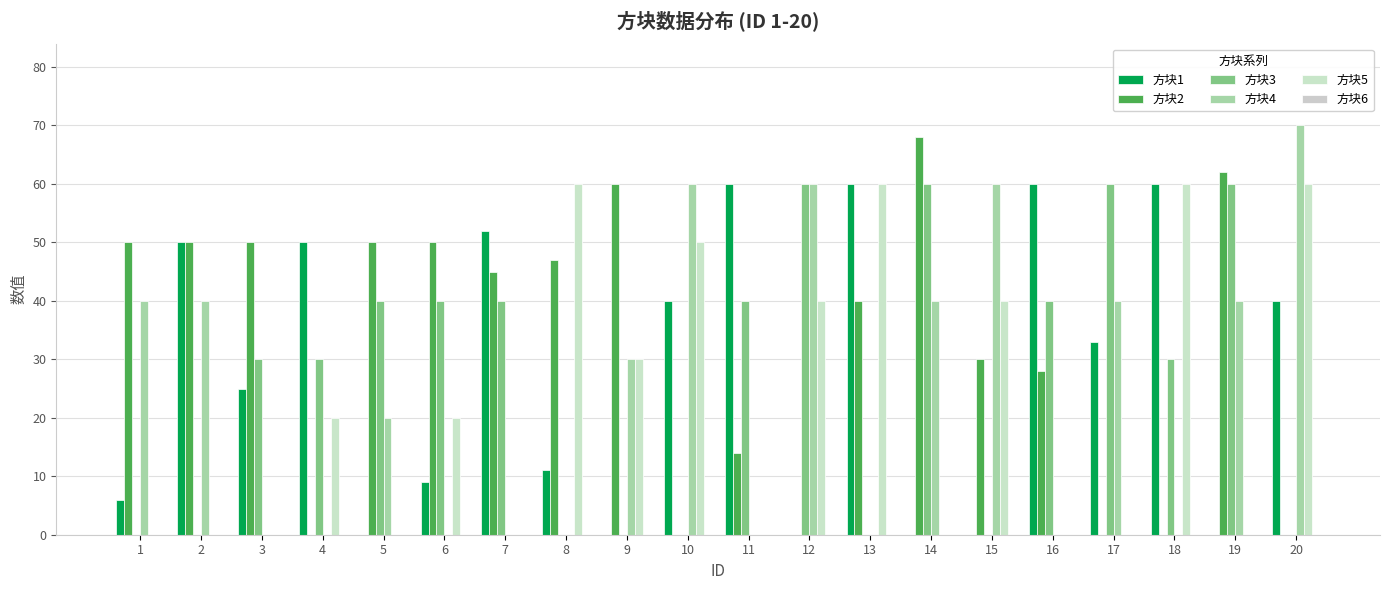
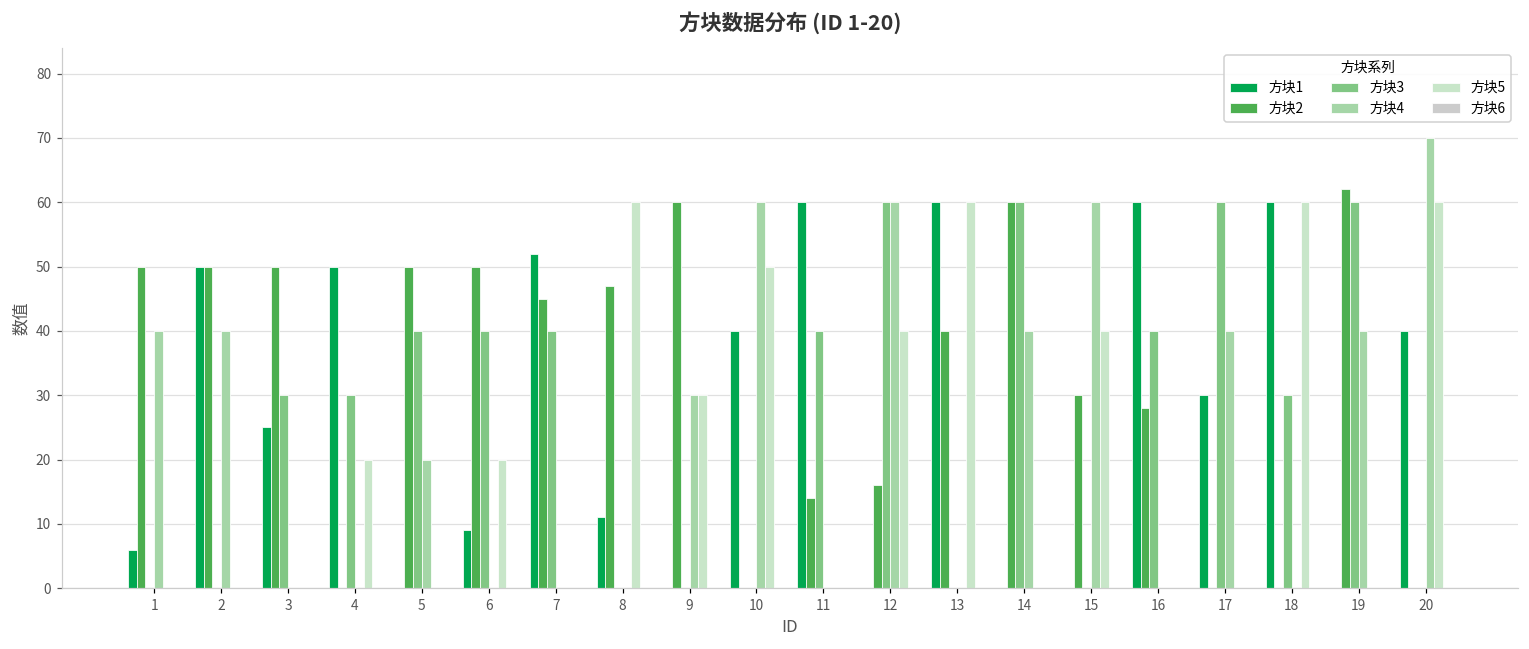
  {
    "方块1": {
      "1": 6,
      "2": 50,
      "3": 25,
      "4": 50,
      "5": 0,
      "6": 9,
      "7": 52,
      "8": 11,
      "9": 0,
      "10": 40,
      "11": 60,
      "12": 0,
      "13": 60,
      "14": 0,
      "15": 0,
      "16": 60,
-     "17": 33,
+     "17": 30,
      "18": 60,
      "19": 0,
      "20": 40
    },
    "方块2": {
      "1": 50,
      "2": 50,
      "3": 50,
      "4": 0,
      "5": 50,
      "6": 50,
      "7": 45,
      "8": 47,
      "9": 60,
      "10": 0,
      "11": 14,
-     "12": 0,
+     "12": 16,
      "13": 40,
-     "14": 68,
+     "14": 60,
      "15": 30,
      "16": 28,
      "17": 0,
      "18": 0,
      "19": 62,
      "20": 0
    }
  }
